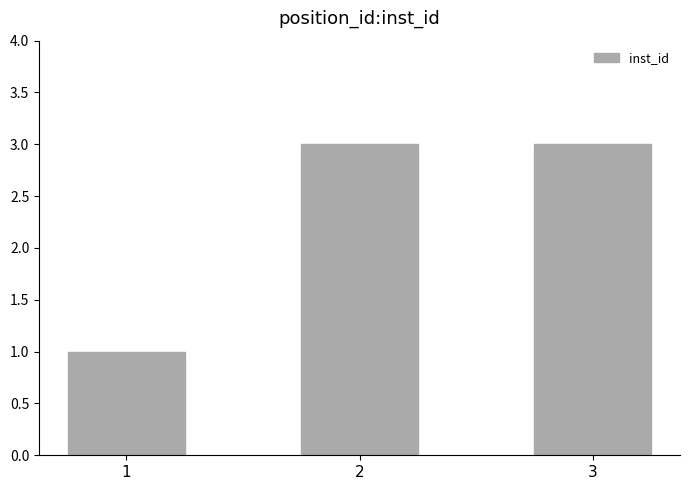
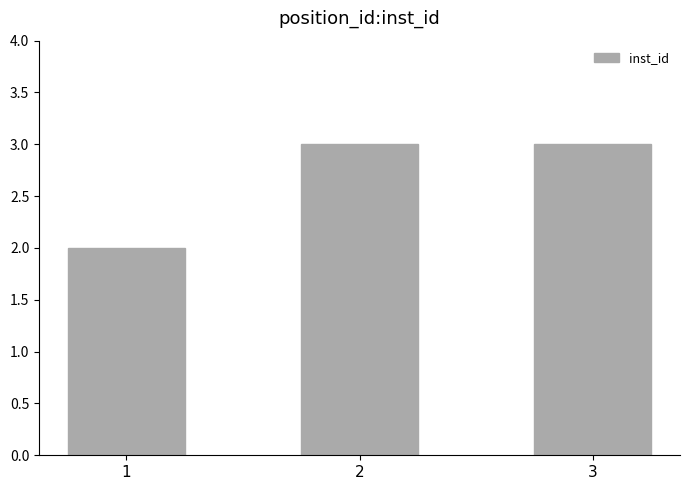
  {
-   "1": 1,
+   "1": 2,
    "2": 3,
    "3": 3
  }
